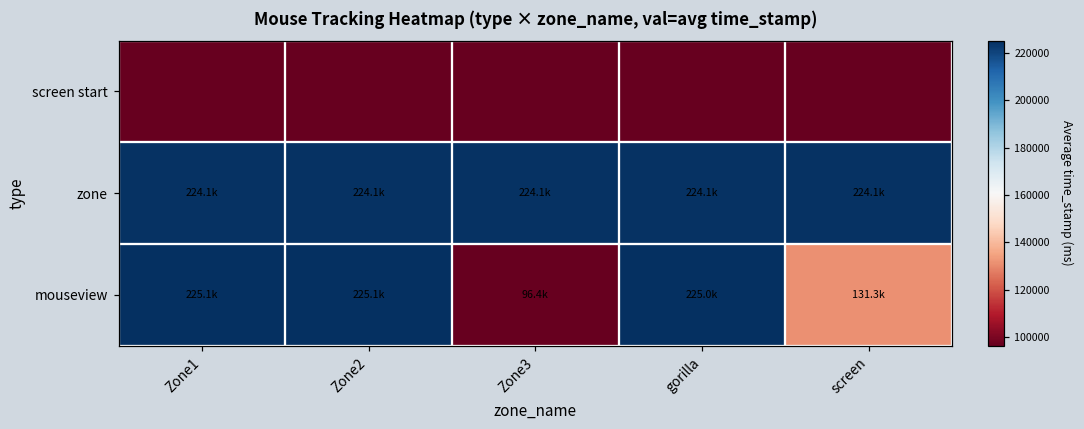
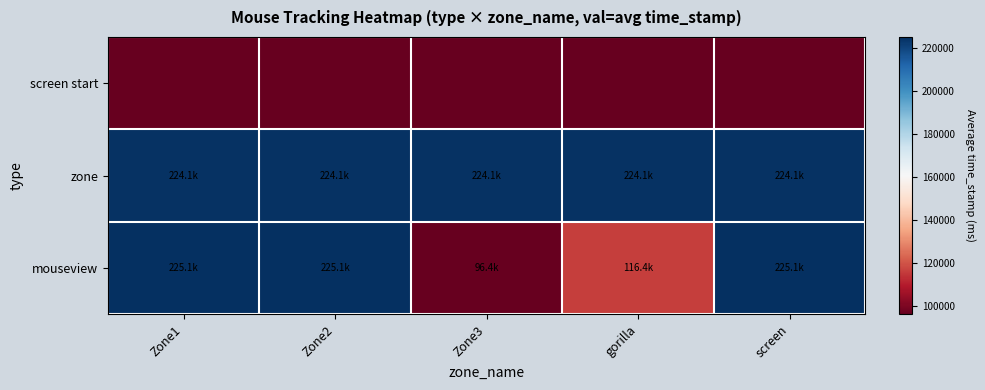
  {
    "zone": {
      "Zone1": "224.1k",
      "Zone2": "224.1k",
      "Zone3": "224.1k",
      "gorilla": "224.1k",
      "screen": "224.1k"
    },
    "mouseview": {
      "Zone1": "225.1k",
      "Zone2": "225.1k",
      "Zone3": "96.4k",
-     "gorilla": "225.0k",
-     "screen": "131.3k"
+     "gorilla": "116.4k",
+     "screen": "225.1k"
    }
  }
